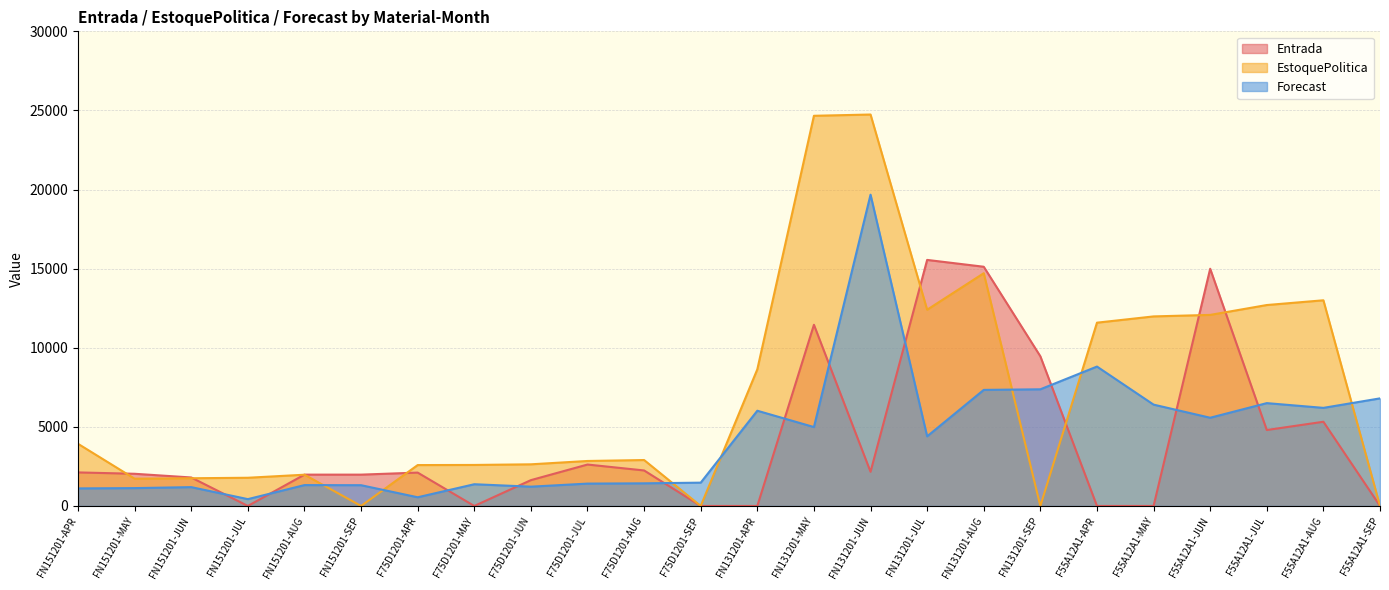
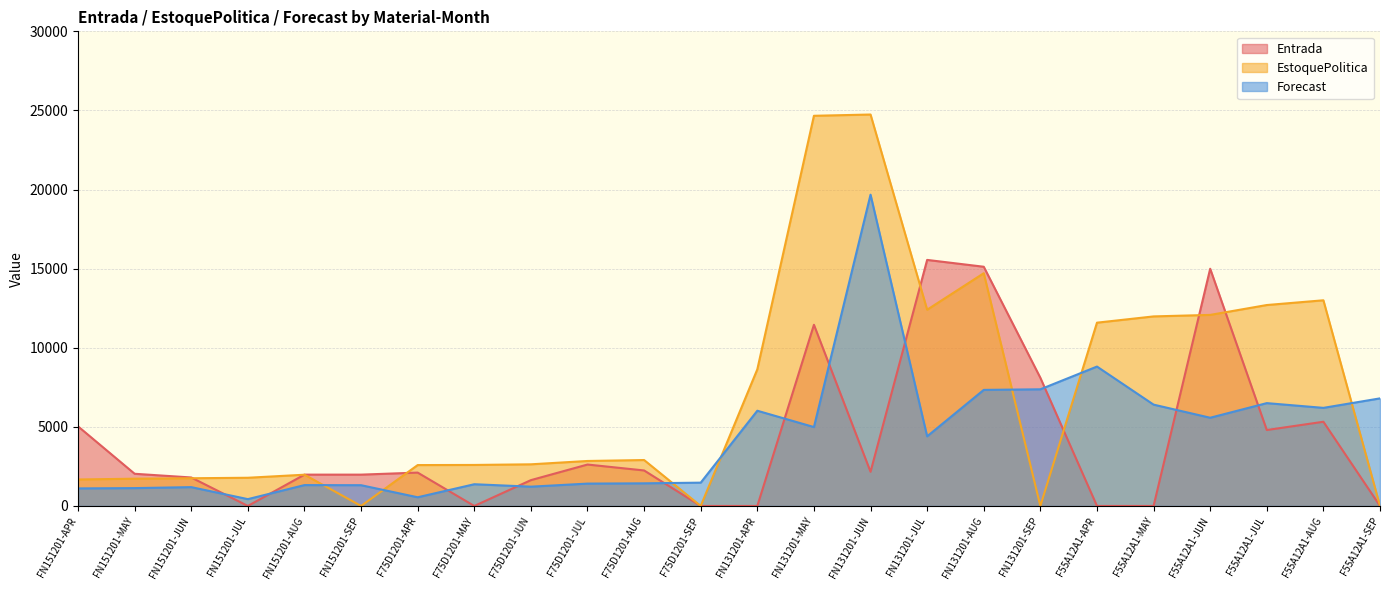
  {
    "Entrada": {
-     "FN151201-APR": 2100,
+     "FN151201-APR": 5000,
      "FN151201-MAY": 2000,
      "FN151201-JUL": 0,
      "FN151201-SEP": 2000,
      "F75D1201-APR": 2100,
      "F75D1201-MAY": 0,
      "F75D1201-JUN": 1600,
      "F75D1201-JUL": 2600,
      "F75D1201-AUG": 2200,
      "FN131201-APR": 0,
      "FN131201-MAY": 11500,
      "FN131201-JUN": 2200,
      "FN131201-JUL": 15600,
      "FN131201-AUG": 15100,
-     "FN131201-SEP": 9500,
+     "FN131201-SEP": 8100,
      "F55A12A1-APR": 0,
      "F55A12A1-MAY": 0,
      "F55A12A1-JUN": 15000,
      "F55A12A1-JUL": 4800,
      "F55A12A1-AUG": 5300
    },
    "EstoquePolitica": {
-     "FN151201-APR": 3900,
+     "FN151201-APR": 1700,
      "FN151201-MAY": 1700,
      "FN151201-JUL": 1800,
      "FN151201-SEP": 0,
      "F75D1201-APR": 2600,
      "F75D1201-MAY": 2600,
      "F75D1201-JUN": 2600,
      "F75D1201-JUL": 2800,
      "F75D1201-AUG": 2900,
      "FN131201-APR": 8600,
      "FN131201-MAY": 24700,
      "FN131201-JUN": 24700,
      "FN131201-JUL": 12400,
      "FN131201-AUG": 14700,
      "FN131201-SEP": 0,
      "F55A12A1-APR": 11600,
      "F55A12A1-MAY": 12000,
      "F55A12A1-JUN": 12100,
      "F55A12A1-JUL": 12700,
      "F55A12A1-AUG": 13000
    },
    "Forecast": {
      "FN151201-APR": 1100,
      "FN151201-MAY": 1100,
      "FN151201-JUN": 1200,
      "FN151201-JUL": 400,
      "FN151201-AUG": 1300,
      "FN151201-SEP": 1300,
      "F75D1201-APR": 500,
      "F75D1201-MAY": 1400,
      "F75D1201-JUN": 1200,
      "F75D1201-JUL": 1400,
      "F75D1201-AUG": 1400,
      "F75D1201-SEP": 1500,
      "FN131201-APR": 6000,
      "FN131201-MAY": 5000,
      "FN131201-JUN": 19700,
      "FN131201-JUL": 4400,
      "FN131201-AUG": 7300,
      "FN131201-SEP": 7400,
      "F55A12A1-APR": 8800,
      "F55A12A1-MAY": 6400,
      "F55A12A1-JUN": 5600,
      "F55A12A1-JUL": 6500,
      "F55A12A1-AUG": 6200,
      "F55A12A1-SEP": 6800
    }
  }
